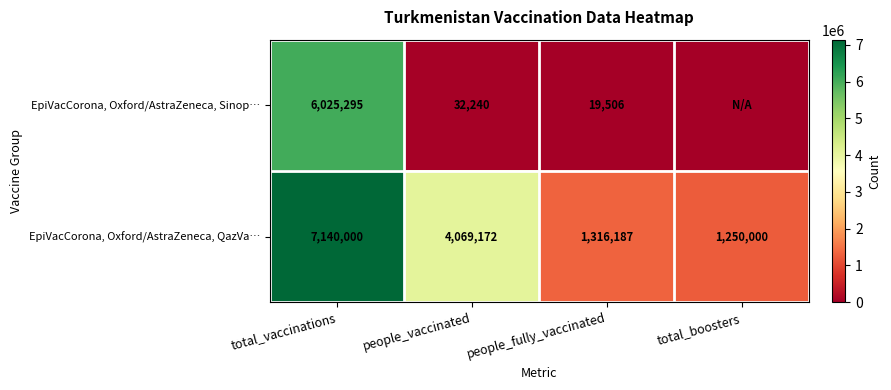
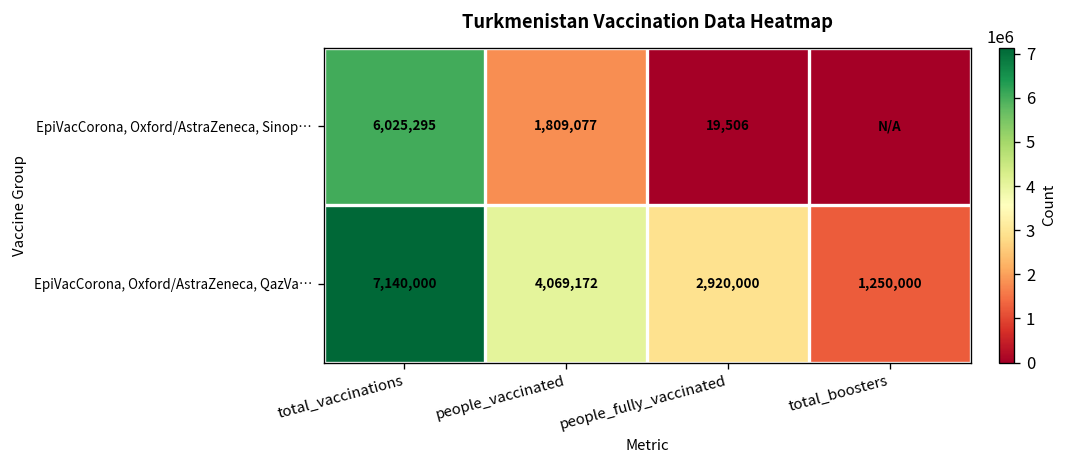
  {
    "EpiVacCorona, Oxford/AstraZeneca, Sinop…": {
      "total_vaccinations": "6,025,295",
-     "people_vaccinated": "32,240",
+     "people_vaccinated": "1,809,077",
      "people_fully_vaccinated": "19,506"
    },
    "EpiVacCorona, Oxford/AstraZeneca, QazVa…": {
      "total_vaccinations": "7,140,000",
      "people_vaccinated": "4,069,172",
-     "people_fully_vaccinated": "1,316,187",
+     "people_fully_vaccinated": "2,920,000",
      "total_boosters": "1,250,000"
    }
  }
